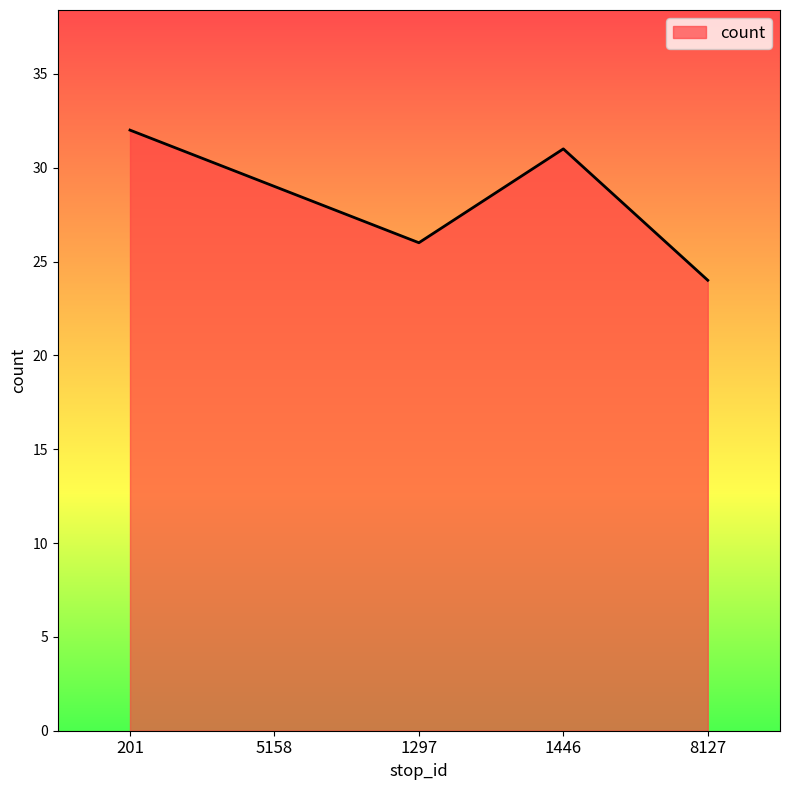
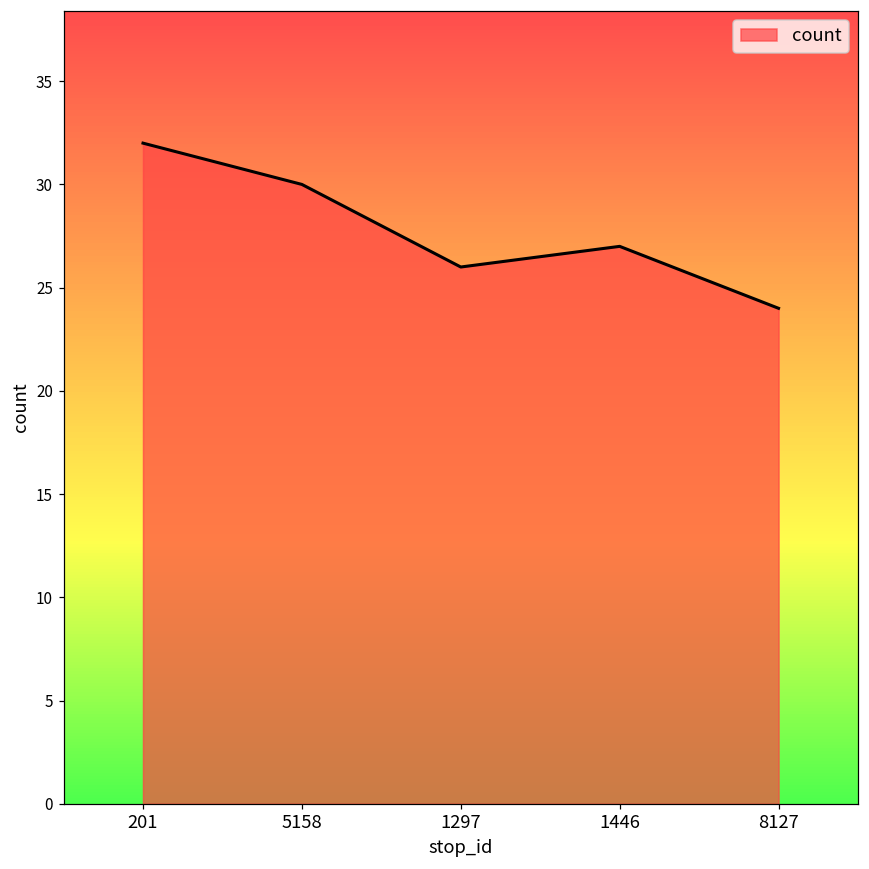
  {
    "201": 32,
-   "5158": 29,
+   "5158": 30,
    "1297": 26,
-   "1446": 31,
+   "1446": 27,
    "8127": 24
  }
